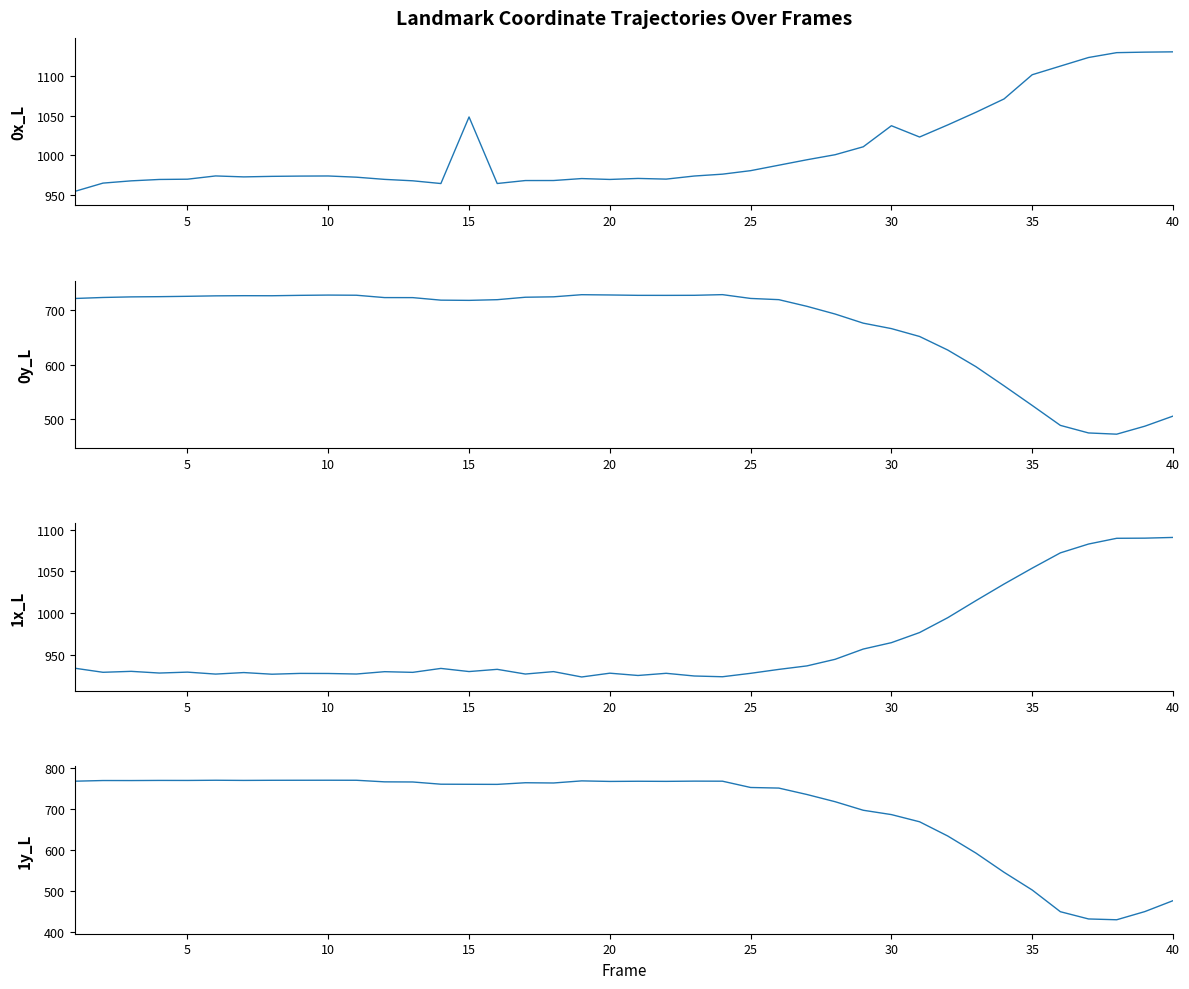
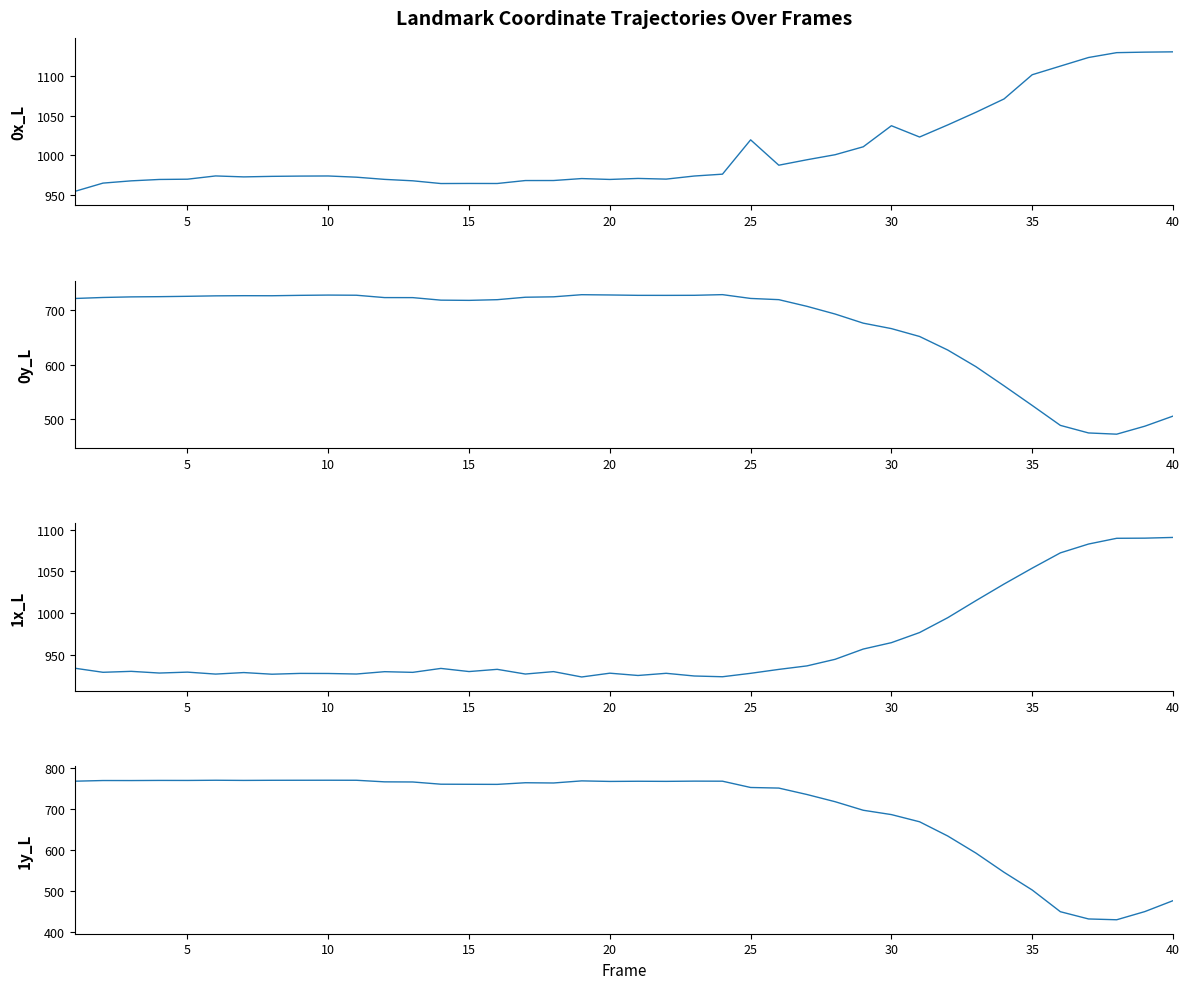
  {
    "Landmark Coordinate Trajectories Over Frames": {
      "5": 970,
      "10": 970,
-     "15": 1050,
+     "15": 960,
      "20": 970,
-     "25": 980,
+     "25": 1020,
      "30": 1040,
      "35": 1100,
      "40": 1130
    }
  }
